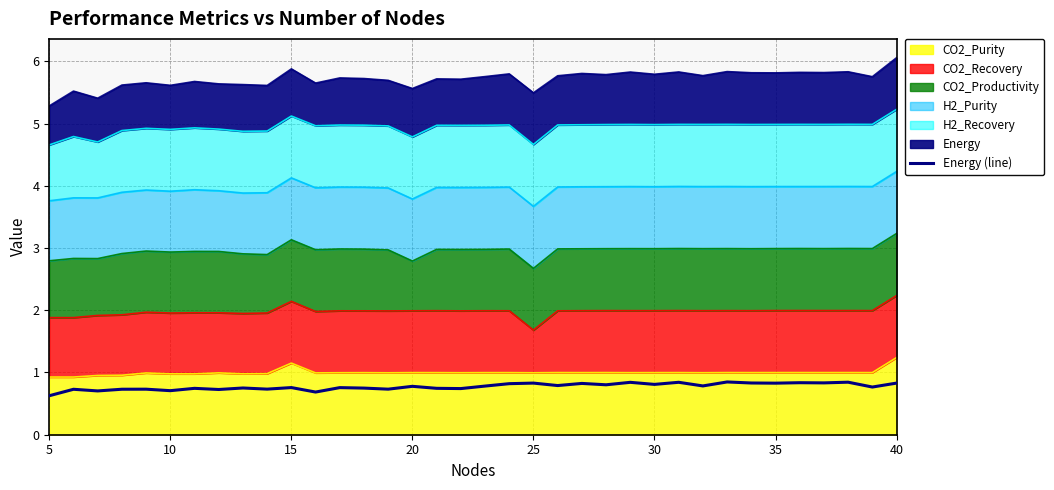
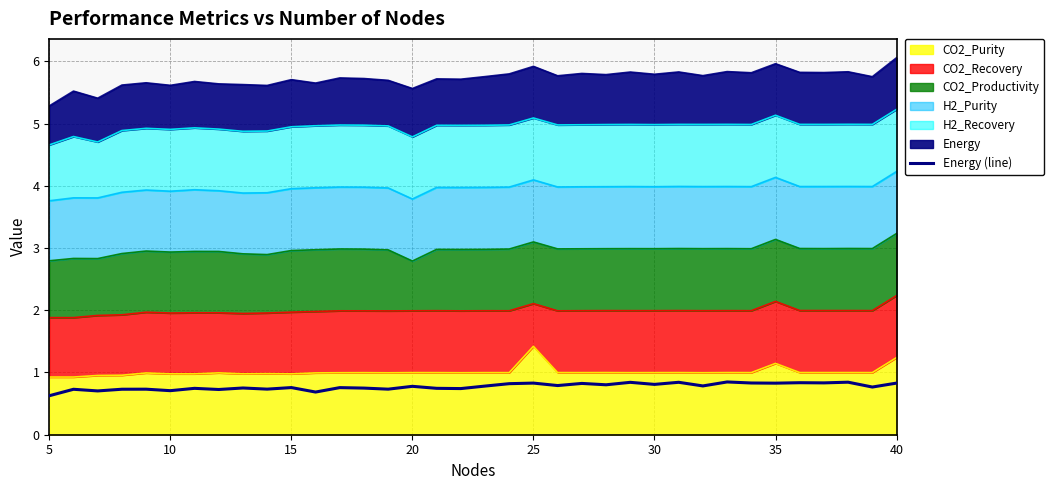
  {
    "CO2_Purity": {
      "5": 0.9,
      "10": 1.0,
-     "15": 1.2,
+     "15": 1.0,
      "20": 1.0,
-     "25": 1.0,
+     "25": 1.4,
      "30": 1.0,
-     "35": 1.0,
+     "35": 1.1,
      "40": 1.2
    },
    "CO2_Recovery": {
      "5": 1.0,
      "10": 1.0,
      "15": 1.0,
      "20": 1.0,
      "25": 0.7,
      "30": 1.0,
      "35": 1.0,
      "40": 1.0
    },
    "CO2_Productivity": {
      "5": 0.9,
      "10": 1.0,
      "15": 1.0,
      "20": 0.8,
      "25": 1.0,
      "30": 1.0,
      "35": 1.0,
      "40": 1.0
    }
  }
